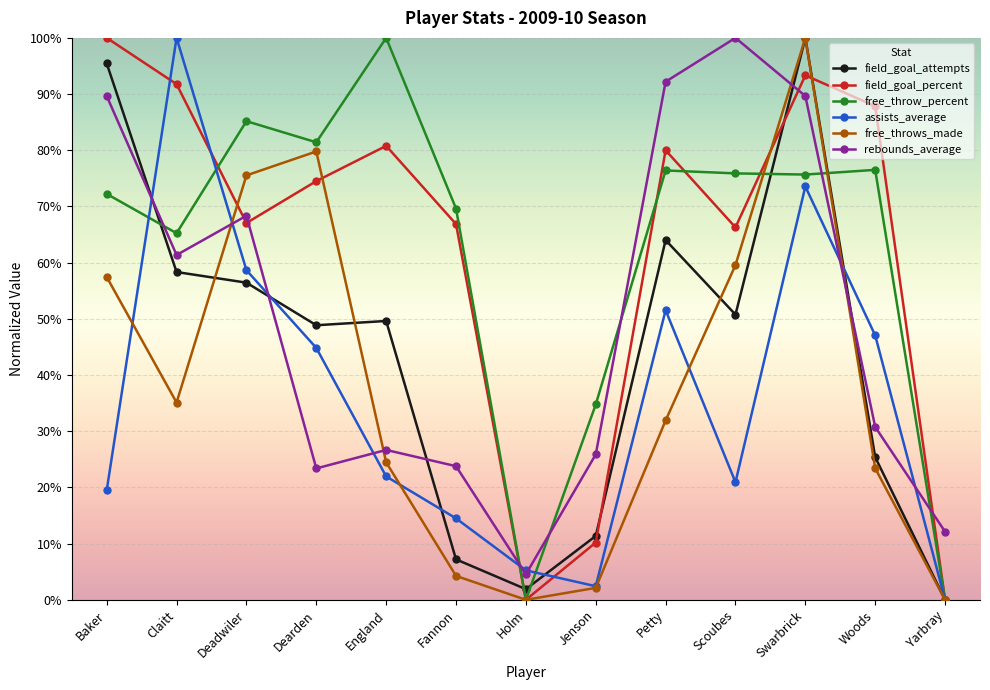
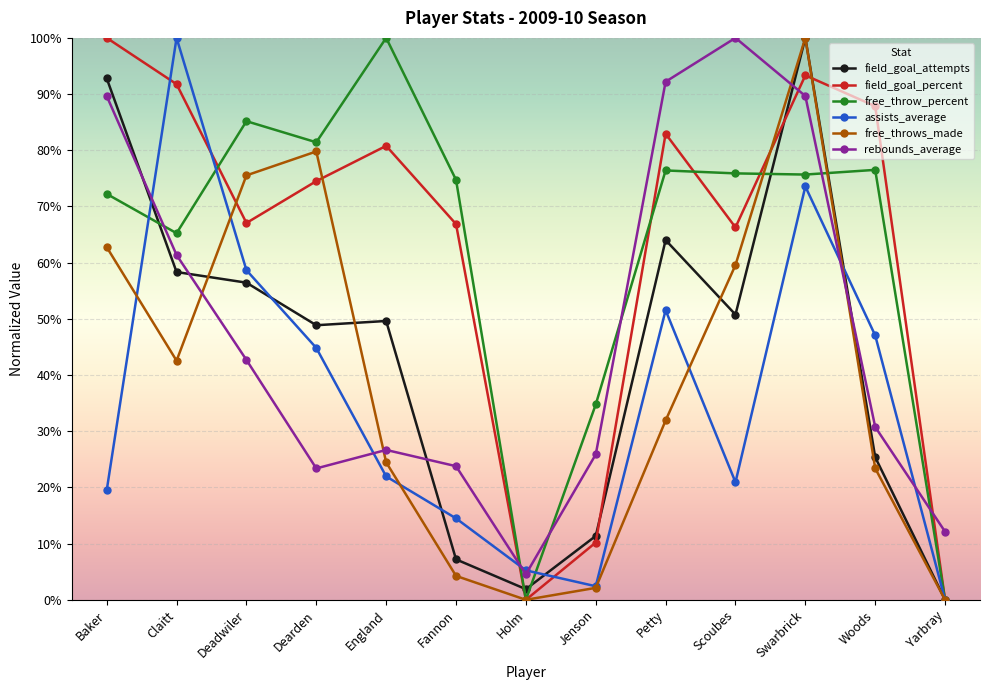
  {
    "field_goal_attempts": {
-     "Baker": "95%",
+     "Baker": "93%",
      "Claitt": "58%",
      "Deadwiler": "56%",
      "Dearden": "49%",
      "England": "50%",
      "Fannon": "7%",
      "Holm": "2%",
      "Jenson": "11%",
      "Petty": "64%",
      "Scoubes": "51%",
      "Woods": "25%"
    },
    "field_goal_percent": {
      "Baker": "100%",
      "Claitt": "92%",
      "Deadwiler": "67%",
      "Dearden": "75%",
      "England": "81%",
      "Fannon": "67%",
      "Jenson": "10%",
-     "Petty": "80%",
+     "Petty": "83%",
      "Scoubes": "66%",
      "Swarbrick": "93%"
    },
    "free_throw_percent": {
      "Baker": "72%",
      "Claitt": "65%",
      "Deadwiler": "85%",
      "Dearden": "81%",
      "England": "100%",
-     "Fannon": "70%",
+     "Fannon": "75%",
      "Jenson": "35%",
      "Petty": "76%",
      "Scoubes": "76%",
      "Swarbrick": "76%",
      "Woods": "77%"
    },
    "assists_average": {
      "Baker": "19%",
      "Claitt": "100%",
      "Deadwiler": "59%",
      "Dearden": "45%",
      "England": "22%",
      "Fannon": "14%",
      "Holm": "5%",
      "Petty": "52%",
      "Scoubes": "21%",
      "Swarbrick": "74%",
      "Woods": "47%"
    },
    "free_throws_made": {
-     "Baker": "57%",
-     "Claitt": "35%",
+     "Baker": "63%",
+     "Claitt": "43%",
      "Deadwiler": "76%",
      "Dearden": "80%",
      "England": "24%",
      "Fannon": "4%",
      "Petty": "32%",
      "Scoubes": "60%",
      "Woods": "23%"
    },
    "rebounds_average": {
      "Baker": "90%",
      "Claitt": "61%",
-     "Deadwiler": "68%",
+     "Deadwiler": "43%",
      "Dearden": "23%",
      "England": "27%",
      "Fannon": "24%",
      "Holm": "5%",
      "Jenson": "26%",
      "Petty": "92%",
      "Scoubes": "100%",
      "Swarbrick": "90%",
      "Woods": "31%",
      "Yarbray": "12%"
    }
  }
